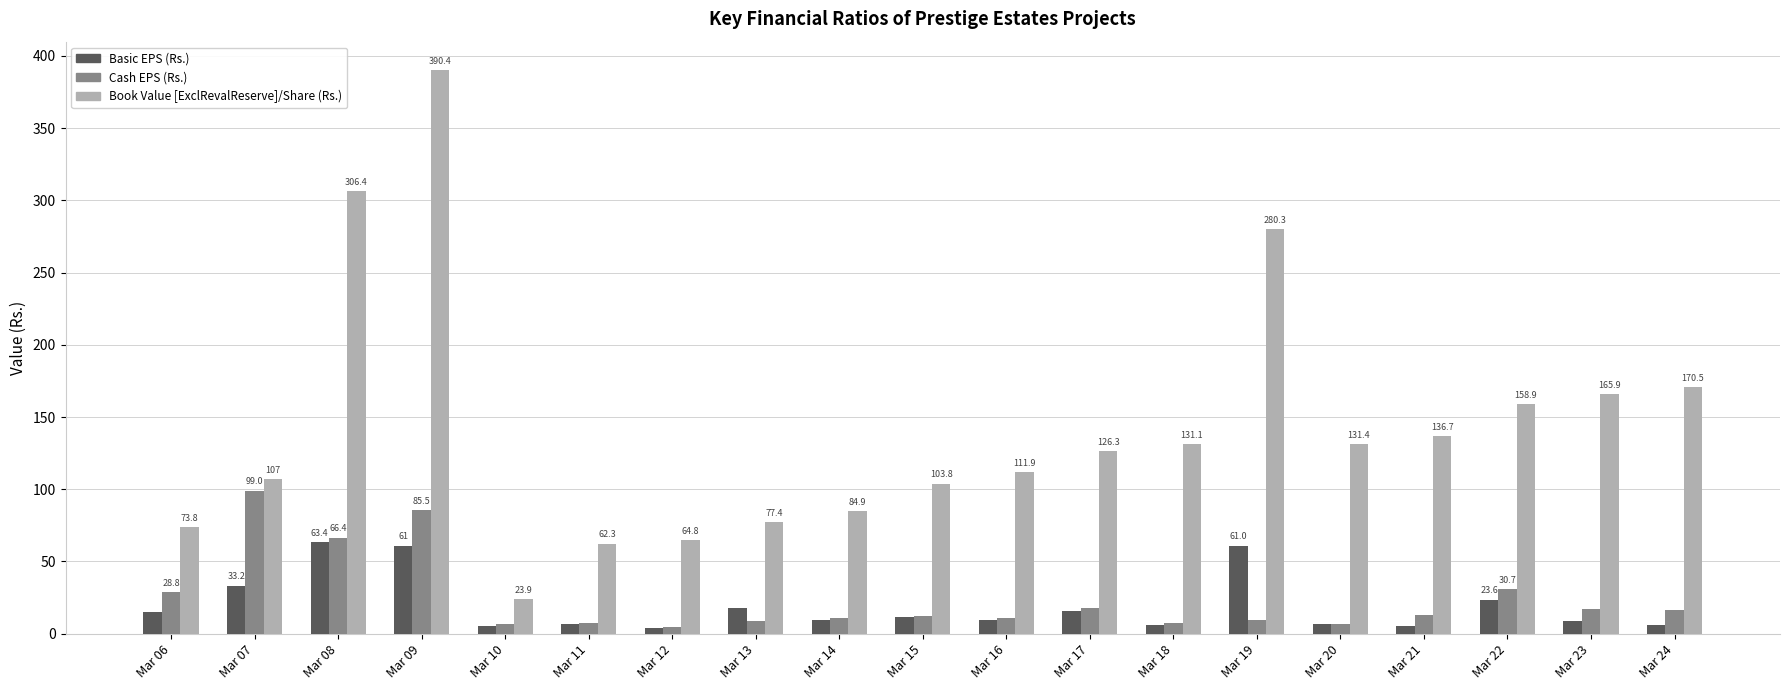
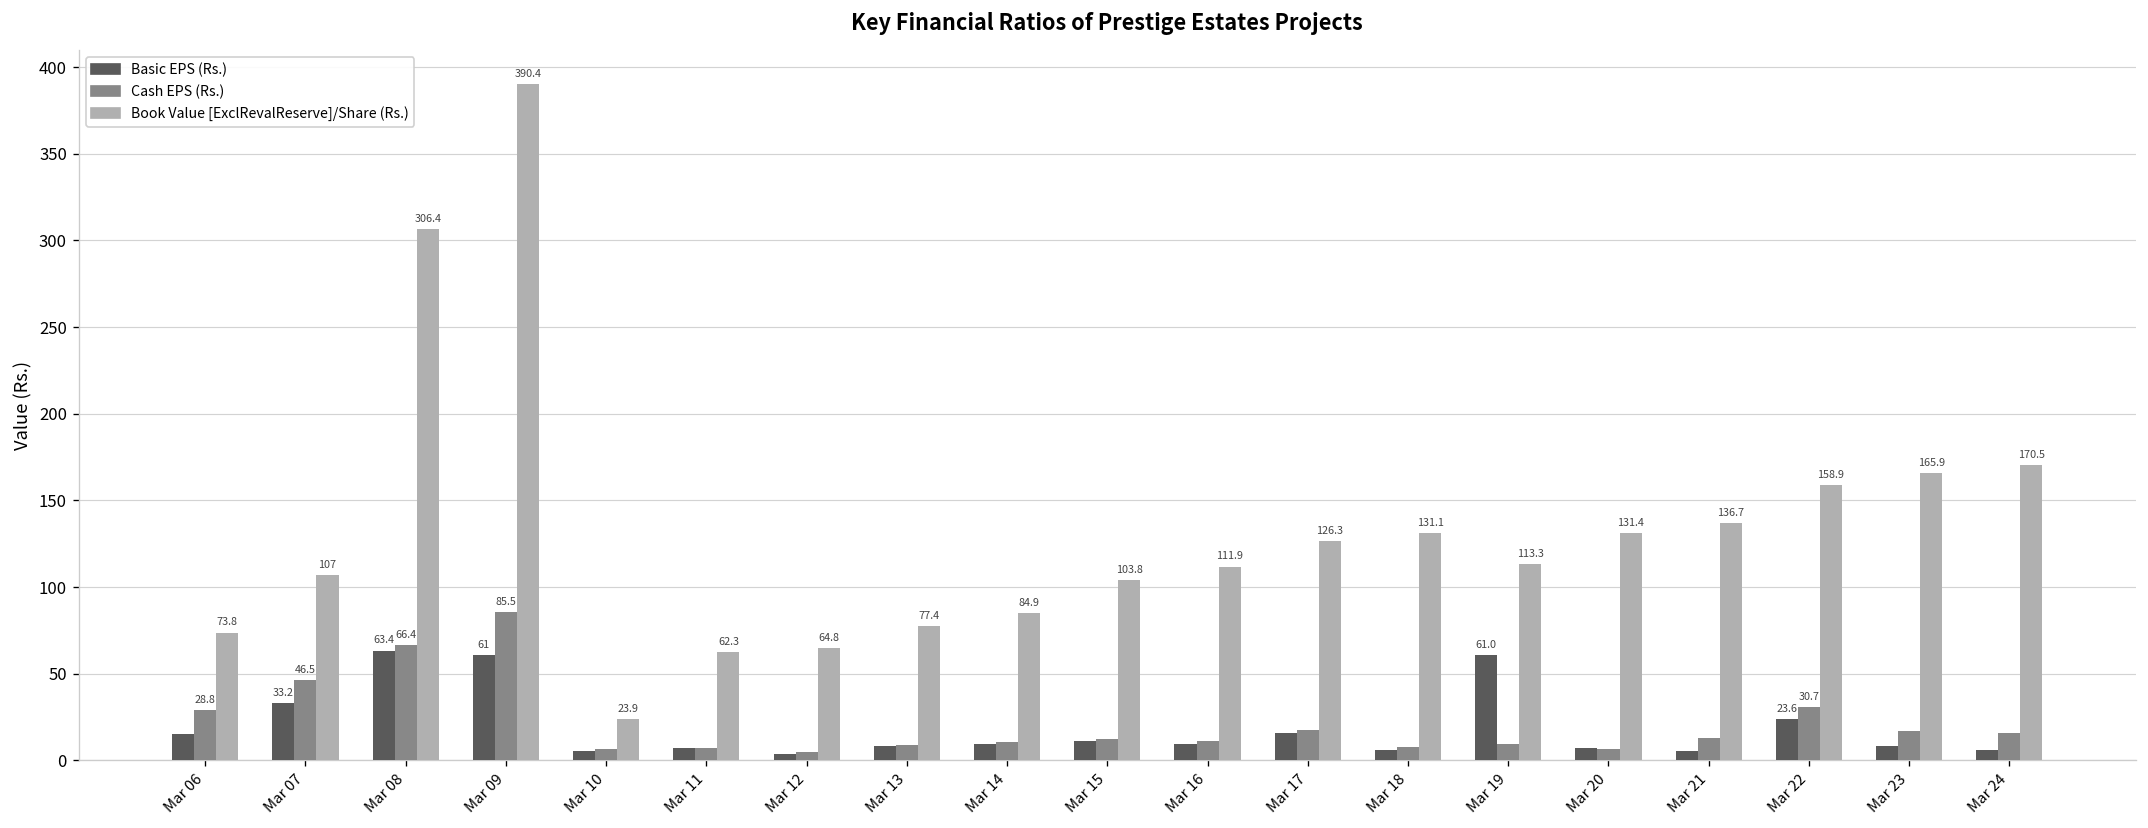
  {
    "Basic EPS (Rs.)": {
      "Mar 06": 15,
      "Mar 10": 5,
      "Mar 11": 7,
      "Mar 12": 4,
-     "Mar 13": 18,
+     "Mar 13": 8,
      "Mar 14": 10,
      "Mar 15": 11,
      "Mar 16": 10,
      "Mar 17": 16,
      "Mar 18": 6,
      "Mar 20": 7,
      "Mar 21": 5,
      "Mar 23": 9,
      "Mar 24": 6
    },
    "Cash EPS (Rs.)": {
      "Mar 06": 28.8,
-     "Mar 07": 99.0,
+     "Mar 07": 46.5,
      "Mar 08": 66.4,
      "Mar 09": 85.5,
      "Mar 22": 30.7
    },
    "Book Value [ExclRevalReserve]/Share (Rs.)": {
      "Mar 06": 73.8,
      "Mar 07": 107,
      "Mar 08": 306.4,
      "Mar 09": 390.4,
      "Mar 10": 23.9,
      "Mar 11": 62.3,
      "Mar 12": 64.8,
      "Mar 13": 77.4,
      "Mar 14": 84.9,
      "Mar 15": 103.8,
      "Mar 16": 111.9,
      "Mar 17": 126.3,
      "Mar 18": 131.1,
-     "Mar 19": 280.3,
+     "Mar 19": 113.3,
      "Mar 20": 131.4,
      "Mar 21": 136.7,
      "Mar 22": 158.9,
      "Mar 23": 165.9,
      "Mar 24": 170.5
    }
  }
